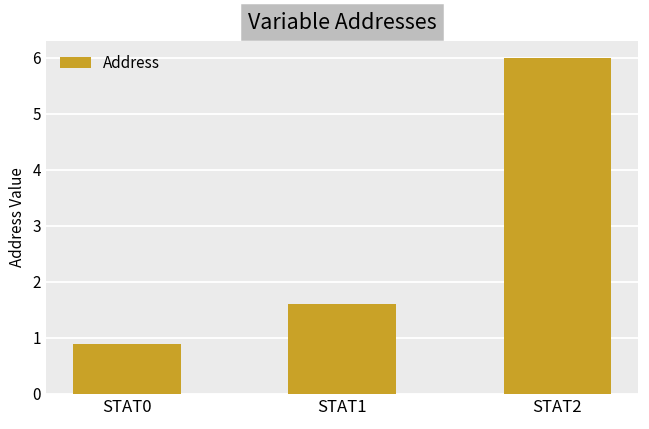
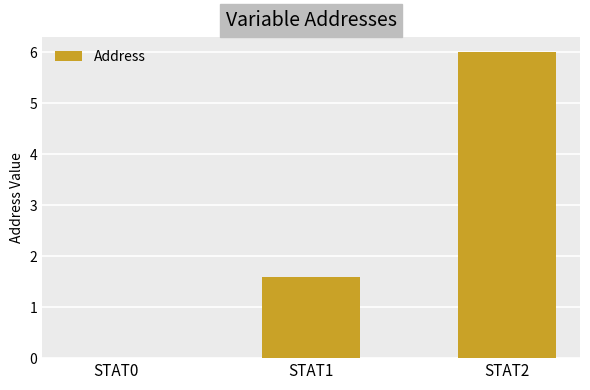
  {
-   "STAT0": 0.9,
+   "STAT0": 0.0,
    "STAT1": 1.6,
    "STAT2": 6.0
  }
